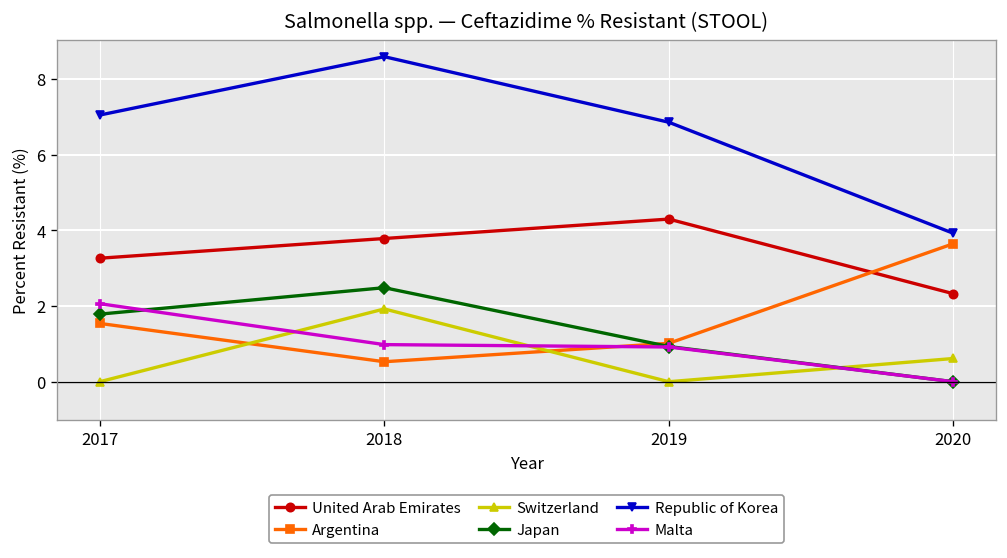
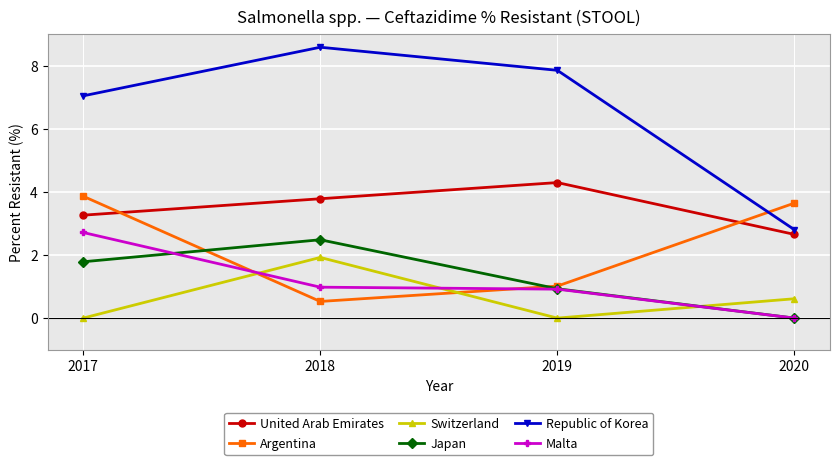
  {
    "United Arab Emirates": {
      "2017": 3.3,
      "2018": 3.8,
      "2019": 4.3,
-     "2020": 2.3
+     "2020": 2.7
    },
    "Argentina": {
-     "2017": 1.5,
+     "2017": 3.9,
      "2018": 0.5,
      "2019": 1.0,
      "2020": 3.6
    },
    "Switzerland": {
      "2017": 0.0,
      "2018": 1.9,
      "2019": 0.0,
      "2020": 0.6
    },
    "Japan": {
      "2017": 1.8,
      "2018": 2.5
    },
    "Republic of Korea": {
      "2017": 7.0,
      "2018": 8.6,
-     "2019": 6.9,
-     "2020": 3.9
+     "2019": 7.9,
+     "2020": 2.8
    },
    "Malta": {
-     "2017": 2.1,
+     "2017": 2.7,
      "2018": 1.0
    }
  }
